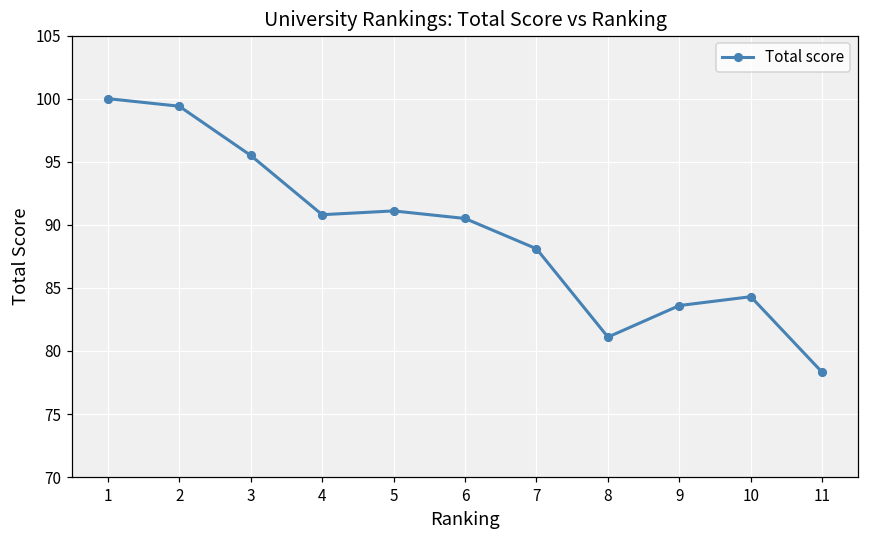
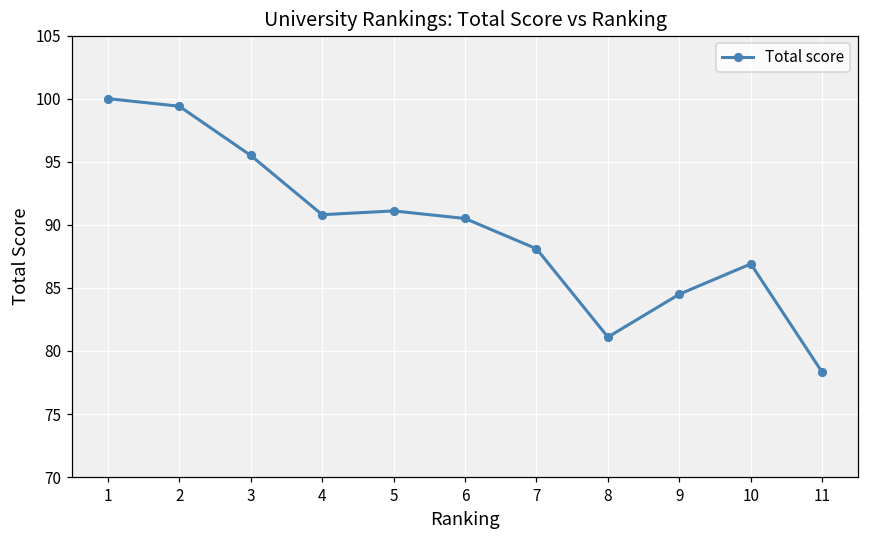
  {
    "1": 100.0,
    "2": 99.4,
    "3": 95.5,
    "4": 90.8,
    "5": 91.1,
    "6": 90.5,
    "7": 88.1,
    "8": 81.1,
-   "9": 83.6,
-   "10": 84.3,
+   "9": 84.5,
+   "10": 86.9,
    "11": 78.3
  }
